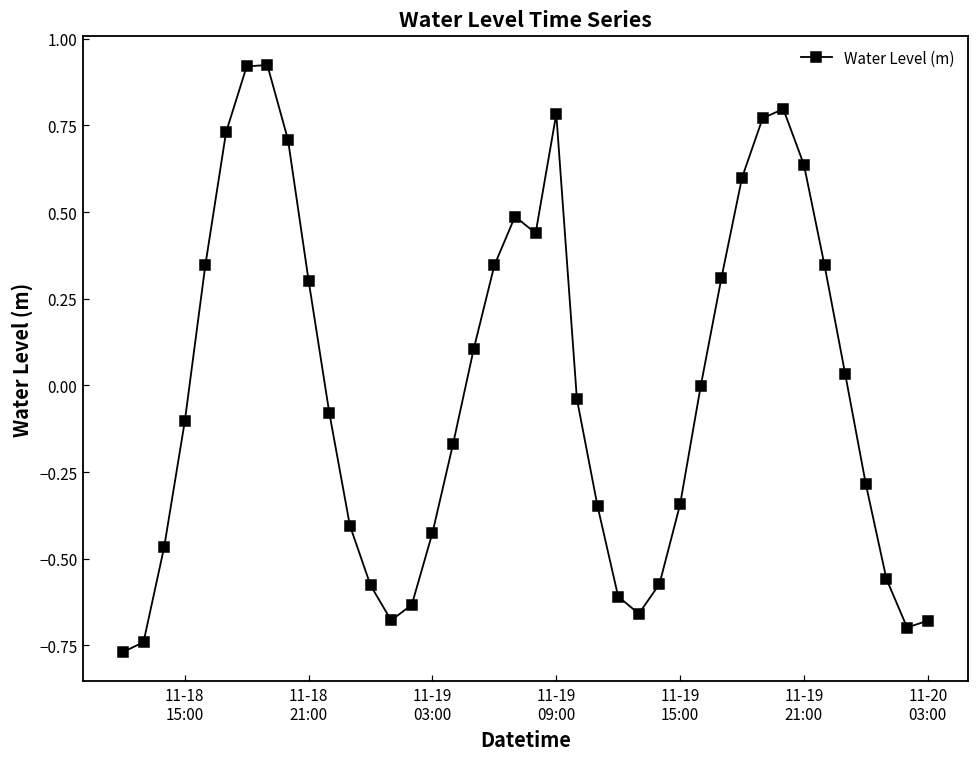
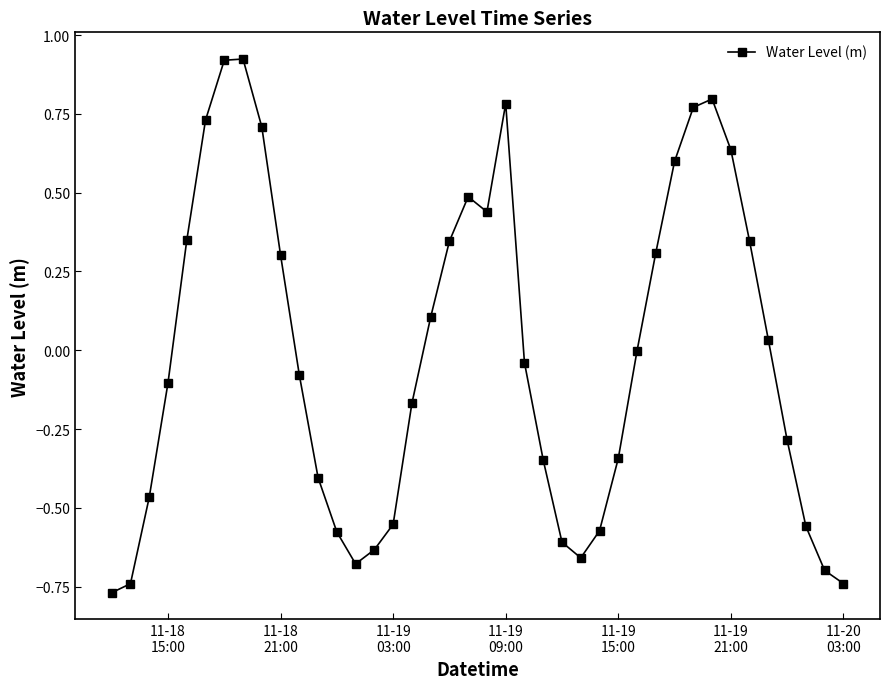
  {
    "11-18 15:00": -0.10,
    "11-18 21:00": 0.30,
-   "11-19 03:00": -0.43,
+   "11-19 03:00": -0.55,
    "11-19 09:00": 0.78,
    "11-19 15:00": -0.34,
    "11-19 21:00": 0.64,
-   "11-20 03:00": -0.68
+   "11-20 03:00": -0.74
  }
